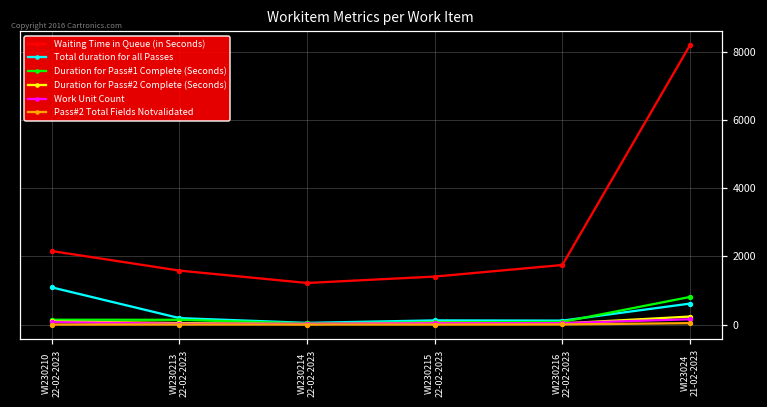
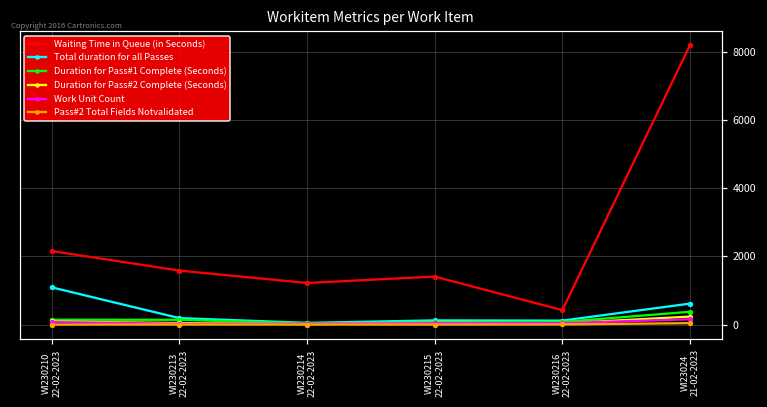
  {
    "Waiting Time in Queue (in Seconds)": {
      "WI230210 22-02-2023": 2200,
      "WI230213 22-02-2023": 1600,
      "WI230214 22-02-2023": 1200,
      "WI230215 22-02-2023": 1400,
-     "WI230216 22-02-2023": 1800,
+     "WI230216 22-02-2023": 400,
      "WI23024 21-02-2023": 8200
    },
    "Total duration for all Passes": {
      "WI230210 22-02-2023": 1100,
      "WI23024 21-02-2023": 600
    },
    "Duration for Pass#1 Complete (Seconds)": {
-     "WI23024 21-02-2023": 800
+     "WI23024 21-02-2023": 400
    },
    "Pass#2 Total Fields Notvalidated": {
      "WI23024 21-02-2023": 0
    }
  }
